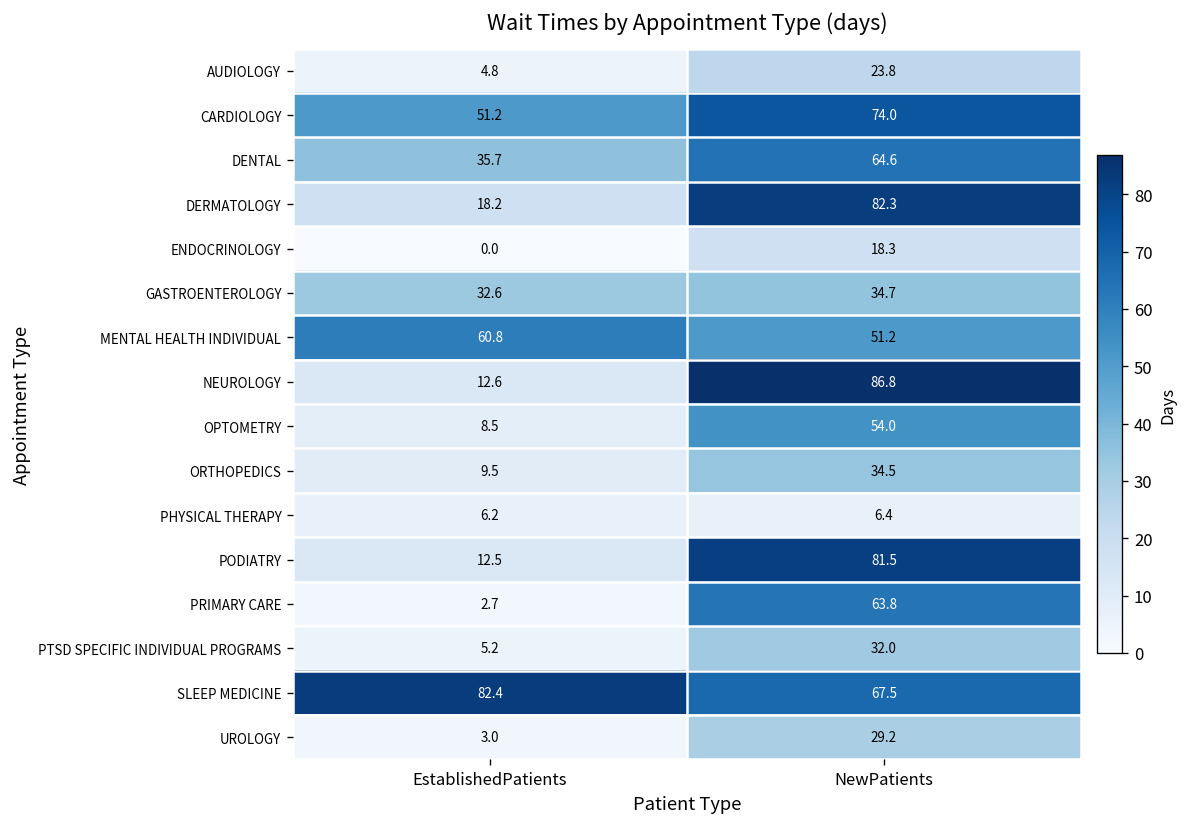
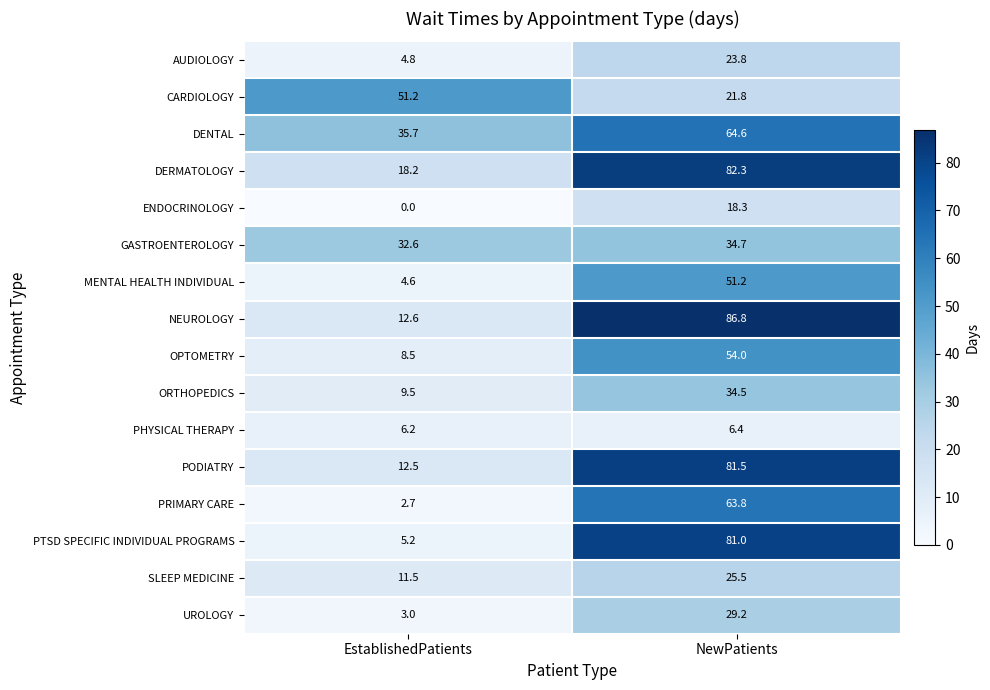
  {
    "AUDIOLOGY": {
      "EstablishedPatients": 4.8,
      "NewPatients": 23.8
    },
    "CARDIOLOGY": {
      "EstablishedPatients": 51.2,
-     "NewPatients": 74.0
+     "NewPatients": 21.8
    },
    "DENTAL": {
      "EstablishedPatients": 35.7,
      "NewPatients": 64.6
    },
    "DERMATOLOGY": {
      "EstablishedPatients": 18.2,
      "NewPatients": 82.3
    },
    "ENDOCRINOLOGY": {
      "EstablishedPatients": 0.0,
      "NewPatients": 18.3
    },
    "GASTROENTEROLOGY": {
      "EstablishedPatients": 32.6,
      "NewPatients": 34.7
    },
    "MENTAL HEALTH INDIVIDUAL": {
-     "EstablishedPatients": 60.8,
+     "EstablishedPatients": 4.6,
      "NewPatients": 51.2
    },
    "NEUROLOGY": {
      "EstablishedPatients": 12.6,
      "NewPatients": 86.8
    },
    "OPTOMETRY": {
      "EstablishedPatients": 8.5,
      "NewPatients": 54.0
    },
    "ORTHOPEDICS": {
      "EstablishedPatients": 9.5,
      "NewPatients": 34.5
    },
    "PHYSICAL THERAPY": {
      "EstablishedPatients": 6.2,
      "NewPatients": 6.4
    },
    "PODIATRY": {
      "EstablishedPatients": 12.5,
      "NewPatients": 81.5
    },
    "PRIMARY CARE": {
      "EstablishedPatients": 2.7,
      "NewPatients": 63.8
    },
    "PTSD SPECIFIC INDIVIDUAL PROGRAMS": {
      "EstablishedPatients": 5.2,
-     "NewPatients": 32.0
+     "NewPatients": 81.0
    },
    "SLEEP MEDICINE": {
-     "EstablishedPatients": 82.4,
-     "NewPatients": 67.5
+     "EstablishedPatients": 11.5,
+     "NewPatients": 25.5
    },
    "UROLOGY": {
      "EstablishedPatients": 3.0,
      "NewPatients": 29.2
    }
  }
